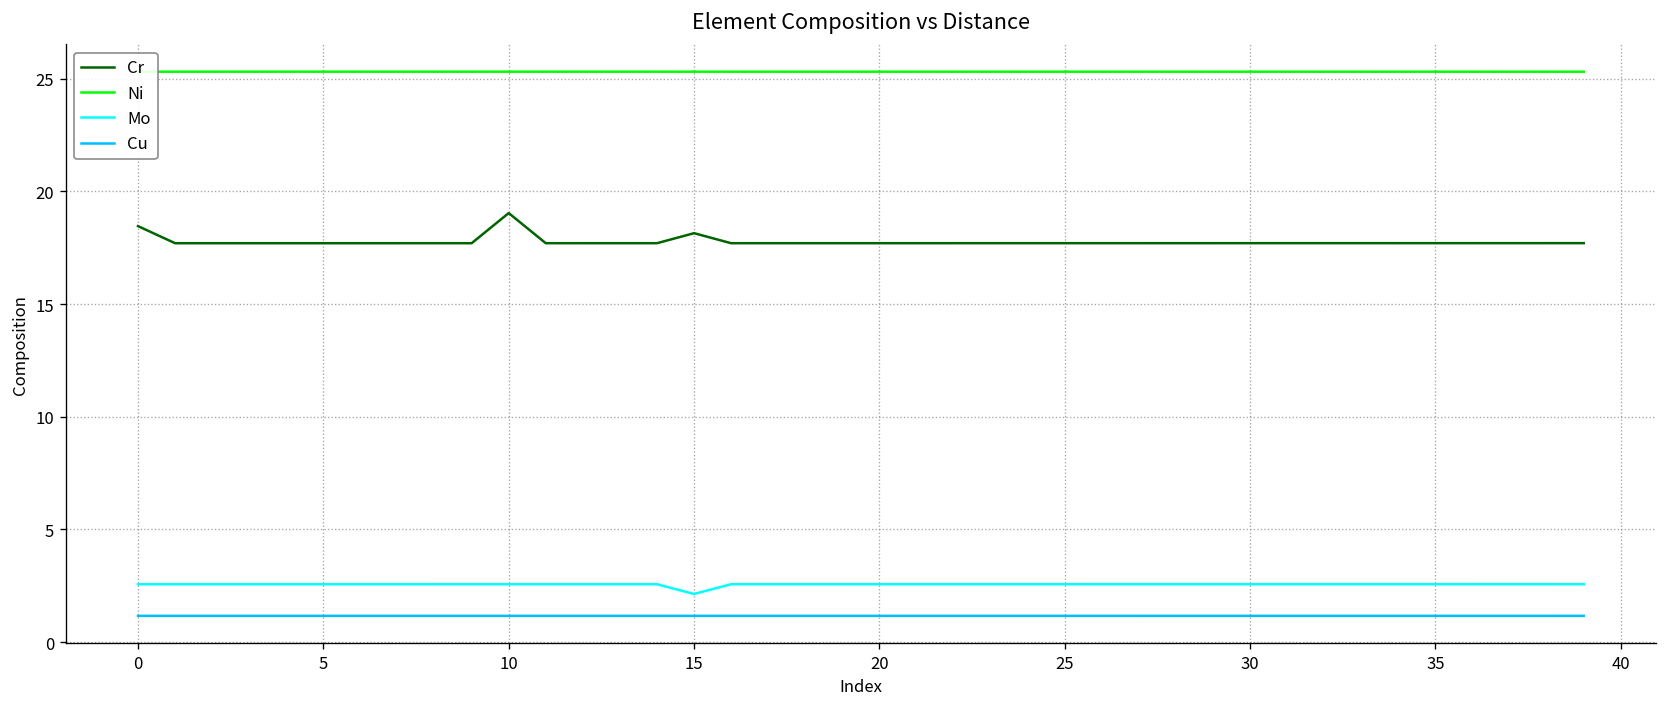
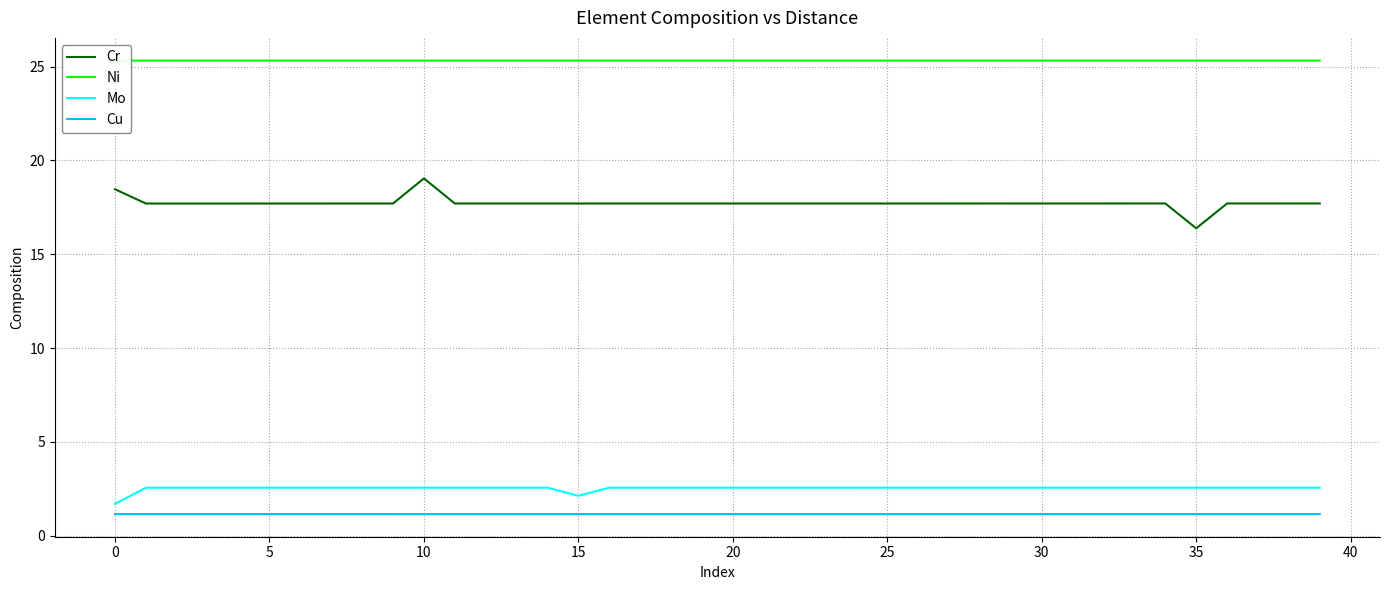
  {
    "Cr": {
      "0": 18.5,
      "5": 17.7,
      "10": 19.0,
-     "15": 18.1,
+     "15": 17.7,
      "20": 17.7,
      "25": 17.7,
      "30": 17.7,
-     "35": 17.7
+     "35": 16.4
    },
    "Ni": {
      "5": 25.3,
      "10": 25.3,
      "15": 25.3,
      "20": 25.3,
      "25": 25.3,
      "30": 25.3,
      "35": 25.3
    },
    "Mo": {
-     "0": 2.6,
+     "0": 1.7,
      "5": 2.6,
      "10": 2.6,
      "15": 2.1,
      "20": 2.6,
      "25": 2.6,
      "30": 2.6,
      "35": 2.6
    },
    "Cu": {
      "0": 1.2,
      "5": 1.2,
      "10": 1.2,
      "15": 1.2,
      "20": 1.2,
      "25": 1.2,
      "30": 1.2,
      "35": 1.2
    }
  }
